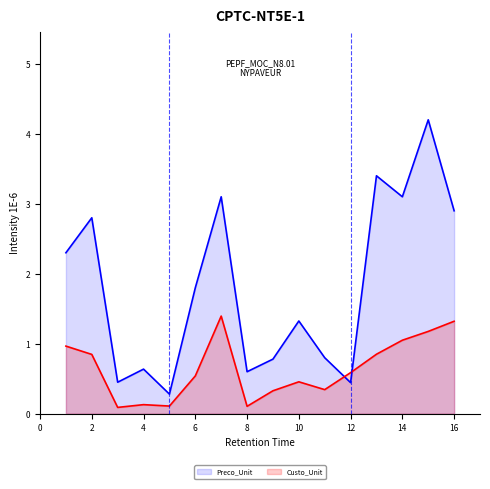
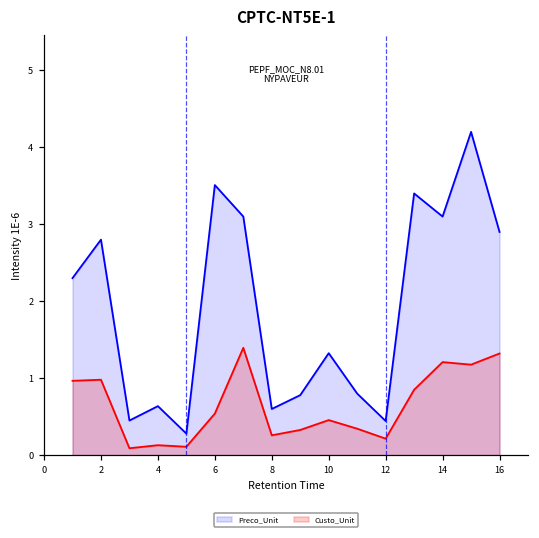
  {
    "Preco_Unit": {
      "2": 2.8,
      "4": 0.6,
-     "6": 1.8,
+     "6": 3.5,
      "8": 0.6,
      "10": 1.3,
      "12": 0.4,
      "14": 3.1,
      "16": 2.9
    },
    "Custo_Unit": {
-     "2": 0.8,
+     "2": 1.0,
      "4": 0.1,
      "6": 0.5,
-     "8": 0.1,
+     "8": 0.3,
      "10": 0.5,
-     "12": 0.6,
-     "14": 1.1,
+     "12": 0.2,
+     "14": 1.2,
      "16": 1.3
    }
  }
